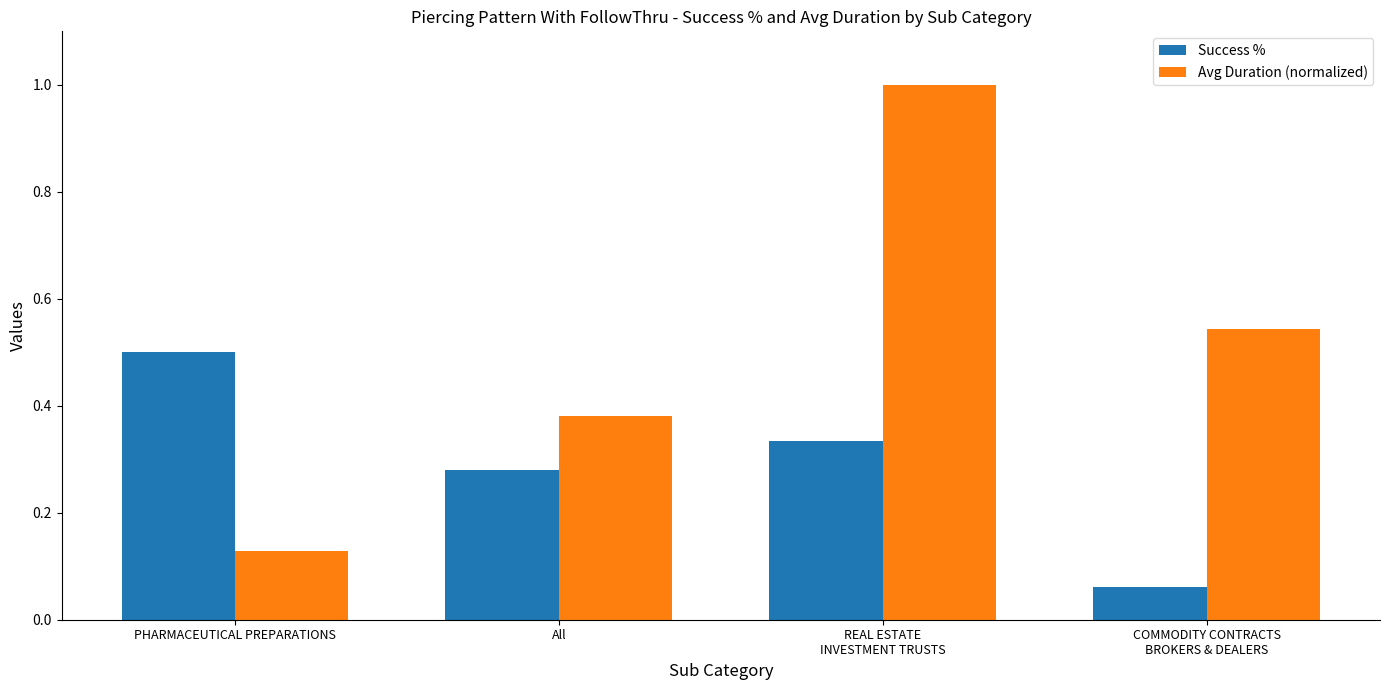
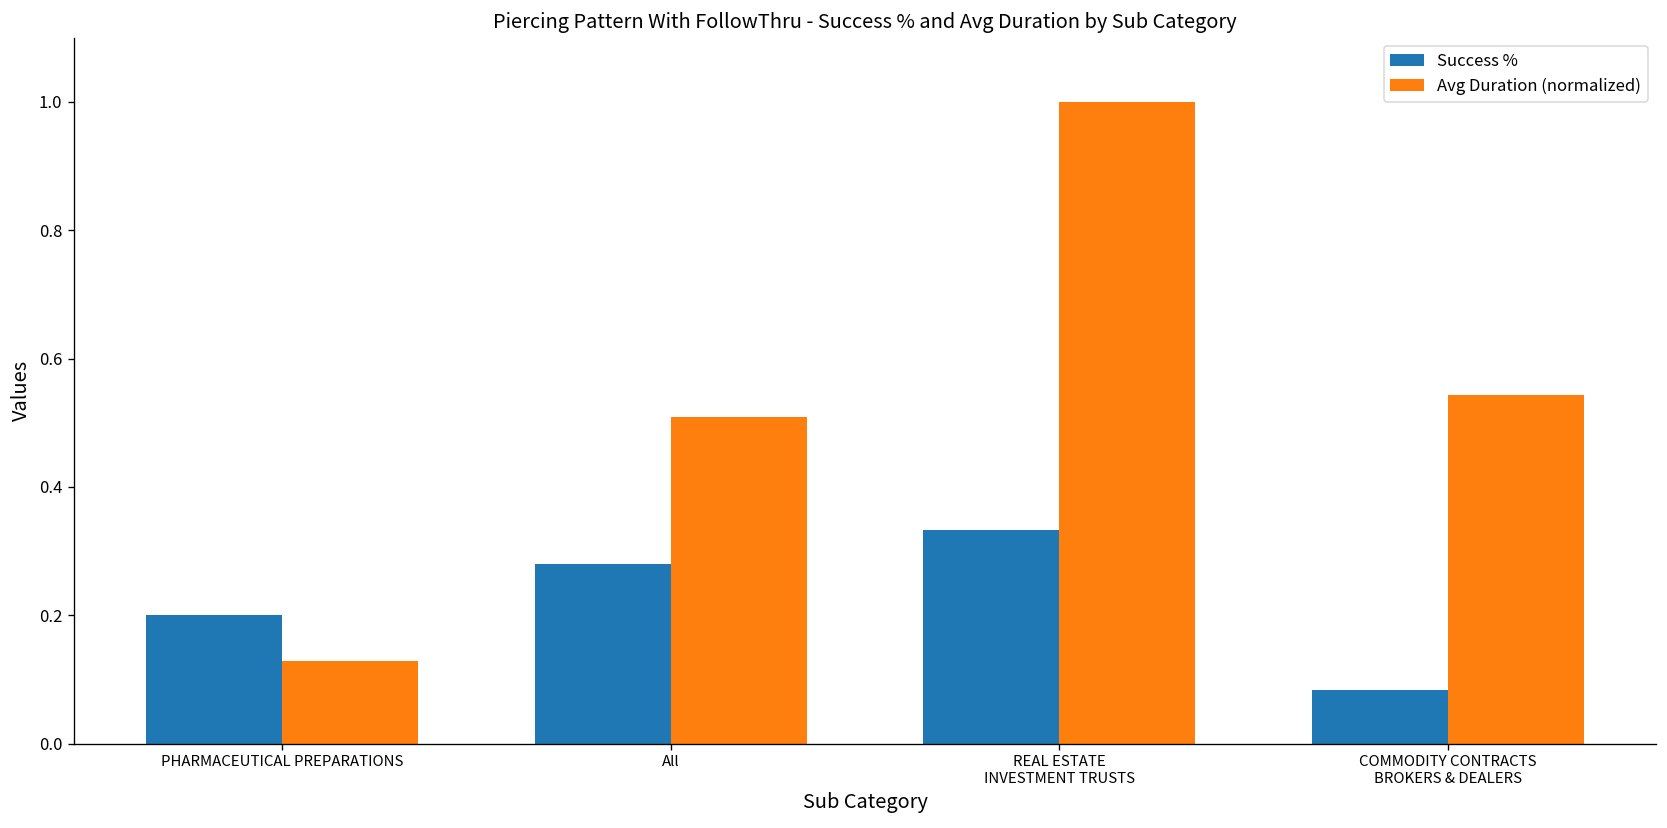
  {
    "Success %": {
-     "PHARMACEUTICAL PREPARATIONS": 0.5,
+     "PHARMACEUTICAL PREPARATIONS": 0.2,
      "All": 0.28,
      "REAL ESTATE INVESTMENT TRUSTS": 0.33,
-     "COMMODITY CONTRACTS BROKERS & DEALERS": 0.06
+     "COMMODITY CONTRACTS BROKERS & DEALERS": 0.08
    },
    "Avg Duration (normalized)": {
      "PHARMACEUTICAL PREPARATIONS": 0.13,
-     "All": 0.38,
+     "All": 0.51,
      "REAL ESTATE INVESTMENT TRUSTS": 1.00,
      "COMMODITY CONTRACTS BROKERS & DEALERS": 0.54
    }
  }
